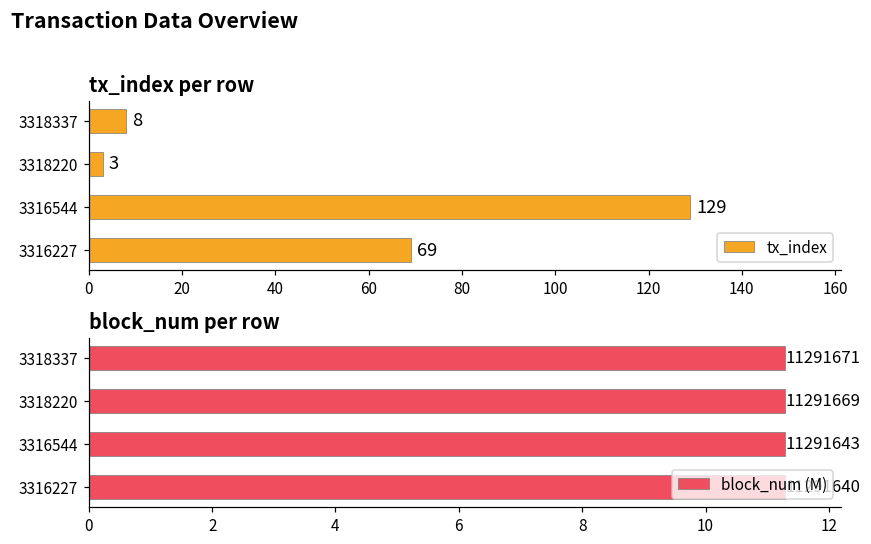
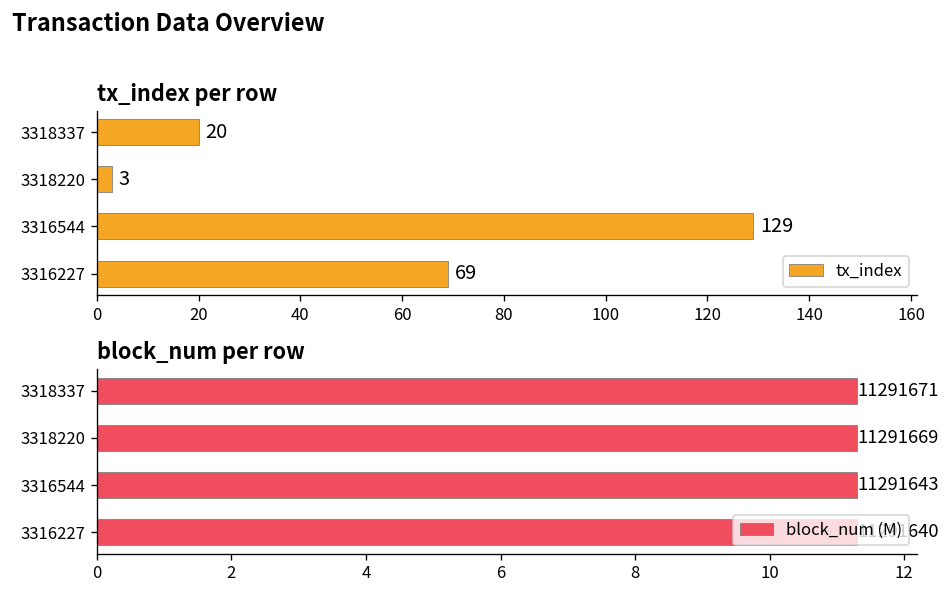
  {
    "tx_index per row": {
-     "3318337": 8,
+     "3318337": 20,
      "3318220": 3,
      "3316544": 129,
      "3316227": 69
    }
  }
